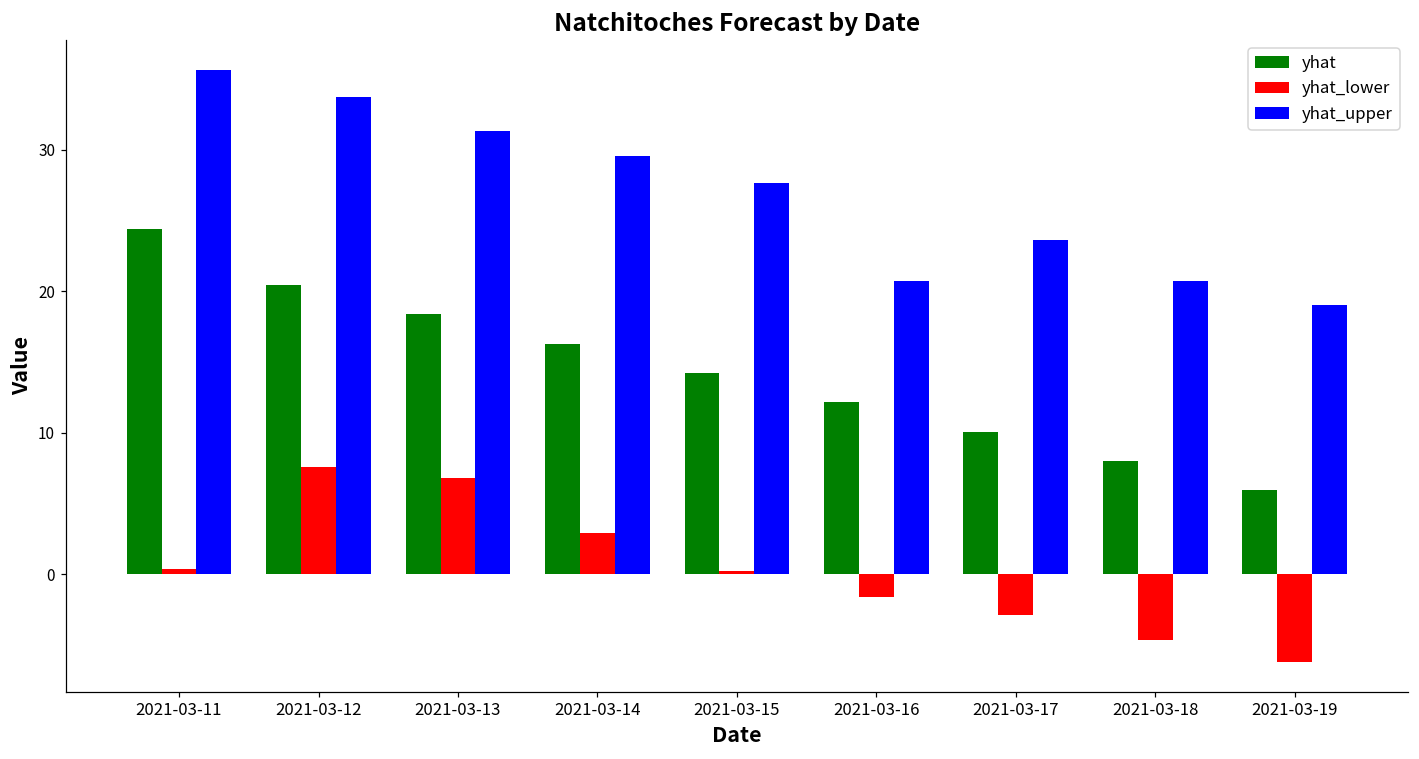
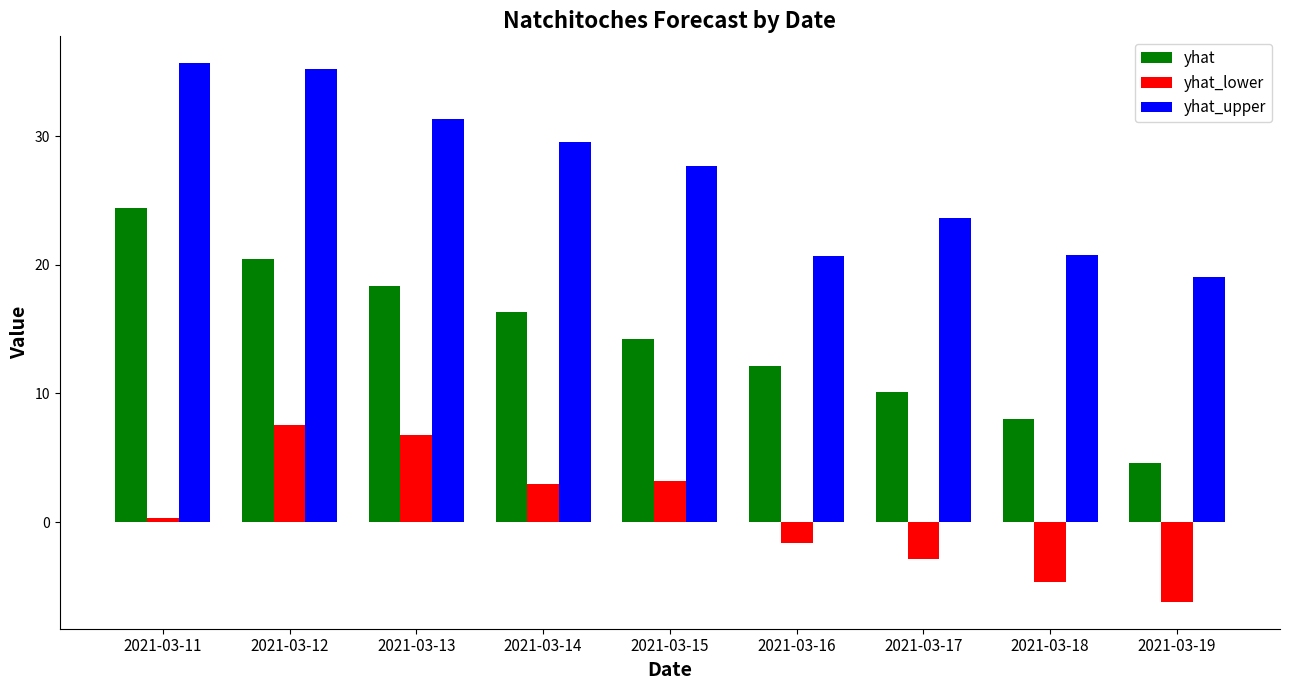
  {
    "yhat": {
      "2021-03-11": 24.4,
      "2021-03-12": 20.5,
      "2021-03-13": 18.4,
      "2021-03-14": 16.3,
      "2021-03-15": 14.2,
      "2021-03-16": 12.1,
      "2021-03-17": 10.1,
      "2021-03-18": 8.0,
-     "2021-03-19": 5.9
+     "2021-03-19": 4.6
    },
    "yhat_lower": {
      "2021-03-11": 0.3,
      "2021-03-12": 7.6,
      "2021-03-13": 6.8,
      "2021-03-14": 2.9,
-     "2021-03-15": 0.2,
+     "2021-03-15": 3.2,
      "2021-03-16": -1.6,
      "2021-03-17": -2.9,
      "2021-03-18": -4.7,
      "2021-03-19": -6.2
    },
    "yhat_upper": {
      "2021-03-11": 35.7,
-     "2021-03-12": 33.7,
+     "2021-03-12": 35.2,
      "2021-03-13": 31.3,
      "2021-03-14": 29.6,
      "2021-03-15": 27.6,
      "2021-03-16": 20.7,
      "2021-03-17": 23.6,
      "2021-03-18": 20.7,
      "2021-03-19": 19.0
    }
  }
